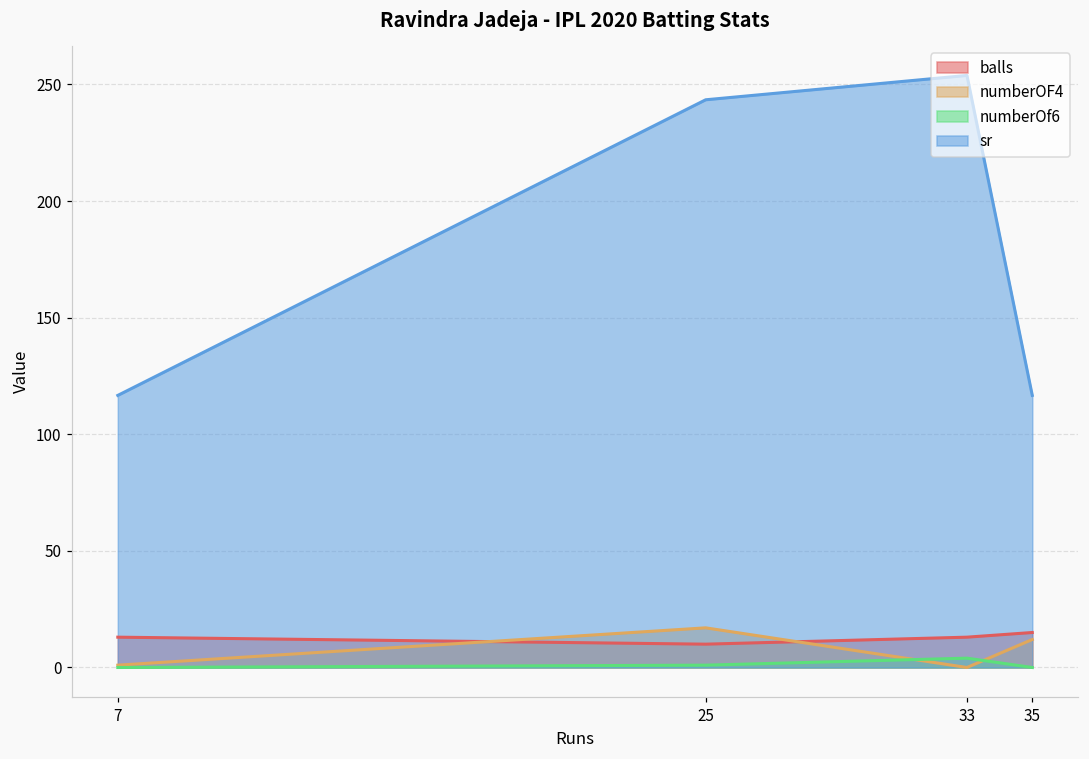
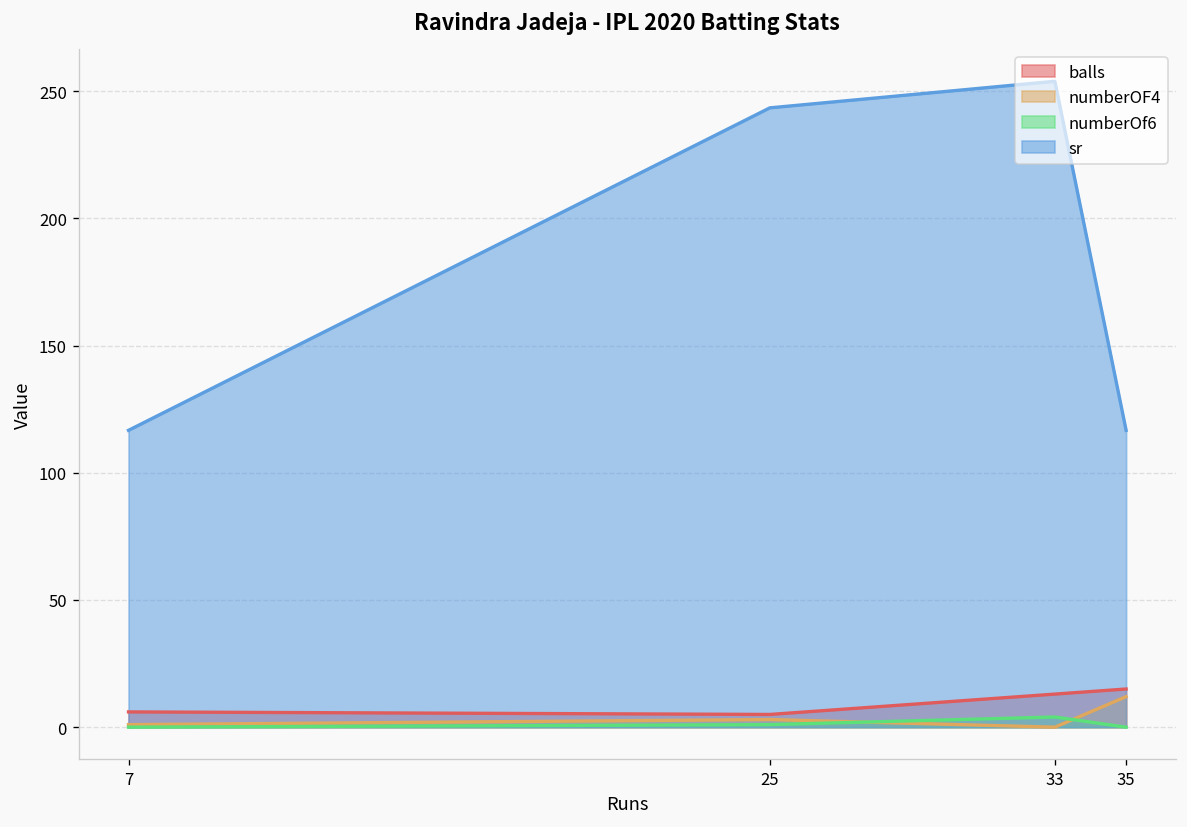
  {
    "balls": {
-     "7": 13,
-     "25": 10,
+     "7": 6,
+     "25": 5,
      "33": 13,
      "35": 15
    },
    "numberOF4": {
-     "25": 17,
+     "25": 3,
      "33": 0,
      "35": 12
    },
    "numberOf6": {
      "25": 1,
      "33": 4,
      "35": 0
    },
    "sr": {
      "7": 117,
      "25": 243,
      "35": 117
    }
  }
